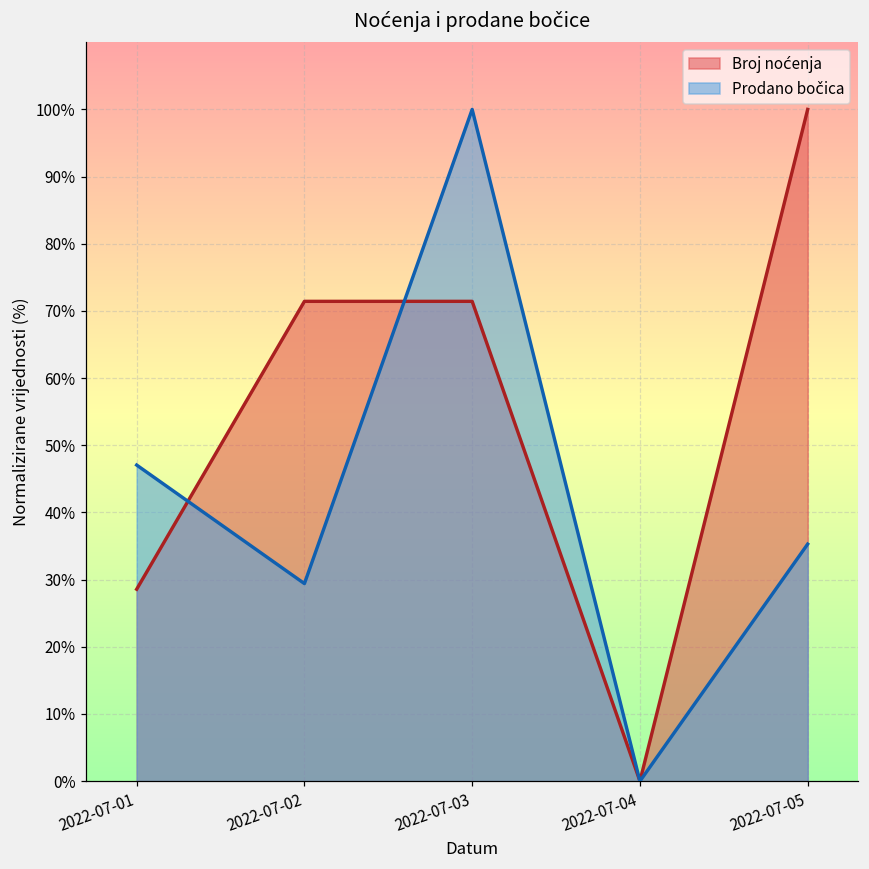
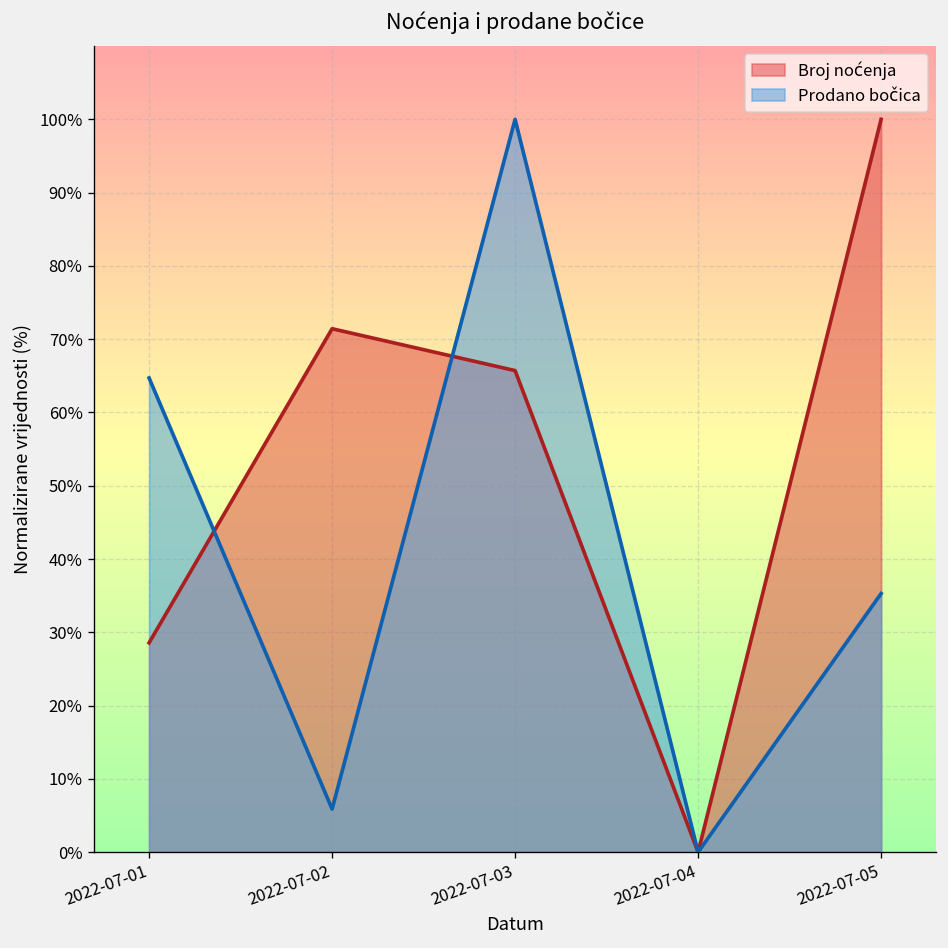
  {
    "Broj noćenja": {
      "2022-07-01": "29%",
      "2022-07-02": "71%",
-     "2022-07-03": "71%",
+     "2022-07-03": "66%",
      "2022-07-05": "100%"
    },
    "Prodano bočica": {
-     "2022-07-01": "47%",
-     "2022-07-02": "29%",
+     "2022-07-01": "65%",
+     "2022-07-02": "6%",
      "2022-07-03": "100%",
      "2022-07-05": "35%"
    }
  }
